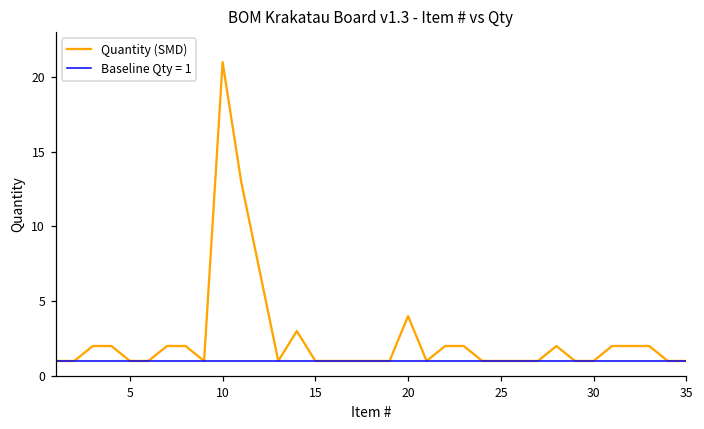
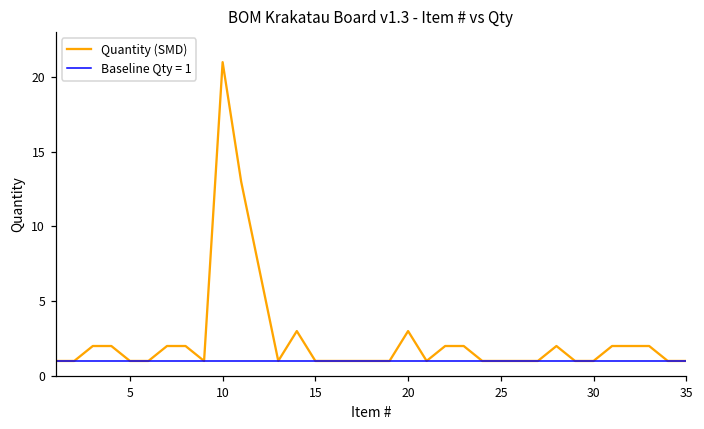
  {
    "Quantity (SMD)": {
      "10": 21,
-     "20": 4
+     "20": 3
    },
    "Baseline Qty = 1": {
      "10": 1,
      "20": 1
    }
  }
